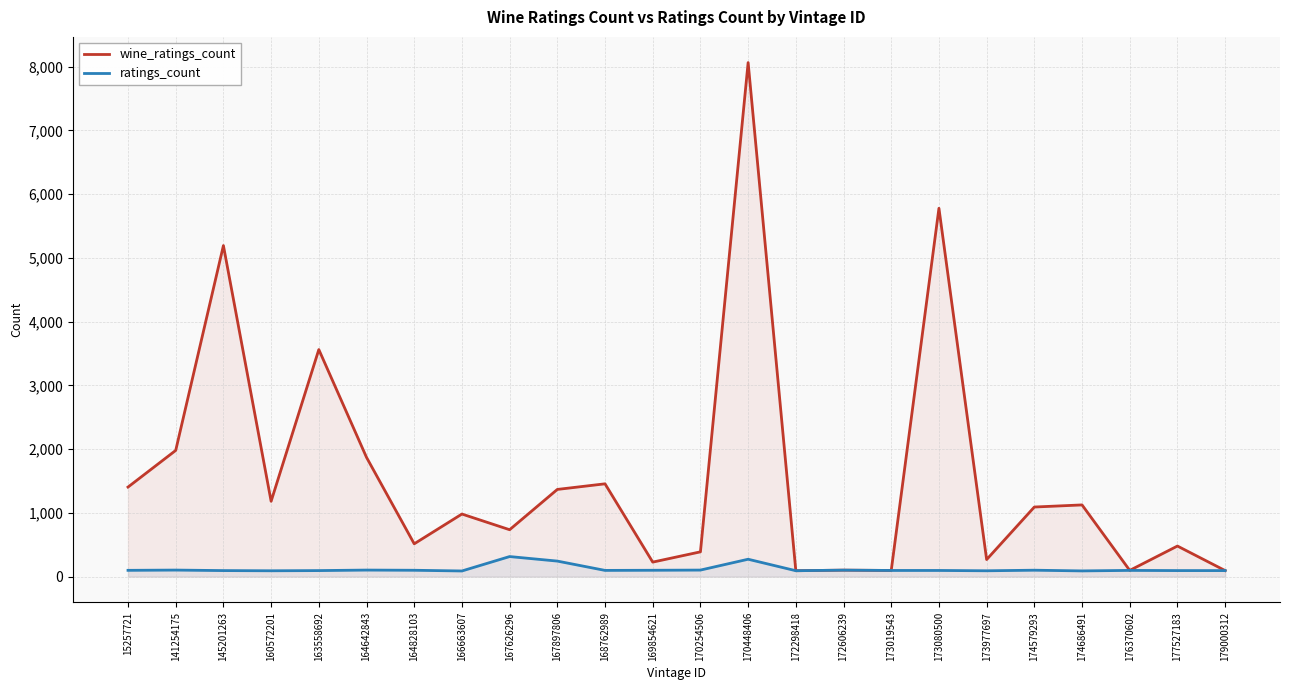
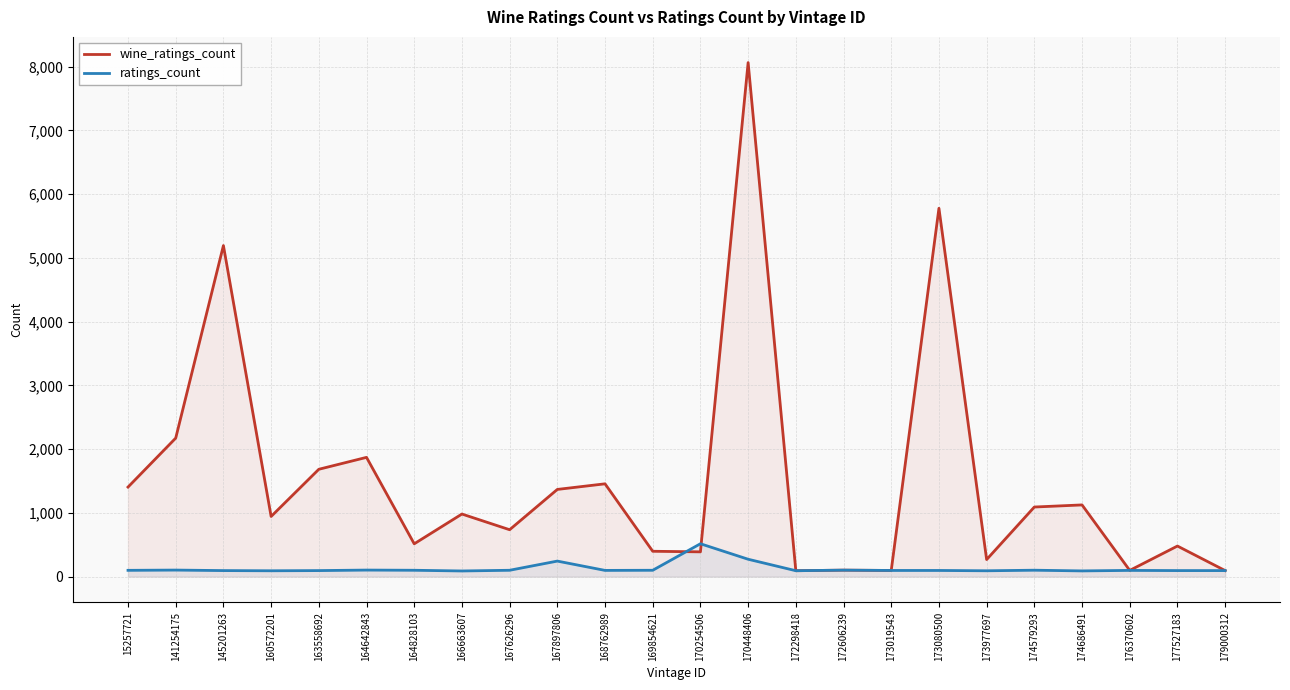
  {
    "wine_ratings_count": {
      "15257721": "1,400",
-     "141254175": "2,000",
+     "141254175": "2,200",
      "145201263": "5,200",
-     "160572201": "1,200",
-     "163558692": "3,600",
+     "160572201": "900",
+     "163558692": "1,700",
      "164642843": "1,900",
      "164828103": "500",
      "166663607": "1,000",
      "167626296": "700",
      "167897806": "1,400",
      "168762989": "1,500",
-     "169854621": "200",
+     "169854621": "400",
      "170254506": "400",
      "170448406": "8,100",
      "173080500": "5,800",
      "173977697": "300",
      "174579293": "1,100",
      "174686491": "1,100",
      "177527183": "500"
    },
    "ratings_count": {
      "15257721": "100",
      "141254175": "100",
      "145201263": "100",
      "160572201": "100",
      "163558692": "100",
      "164642843": "100",
      "164828103": "100",
      "166663607": "100",
-     "167626296": "300",
+     "167626296": "100",
      "167897806": "200",
      "168762989": "100",
      "169854621": "100",
-     "170254506": "100",
+     "170254506": "500",
      "170448406": "300",
      "173080500": "100",
      "173977697": "100",
      "174579293": "100",
      "174686491": "100",
      "177527183": "100"
    }
  }
